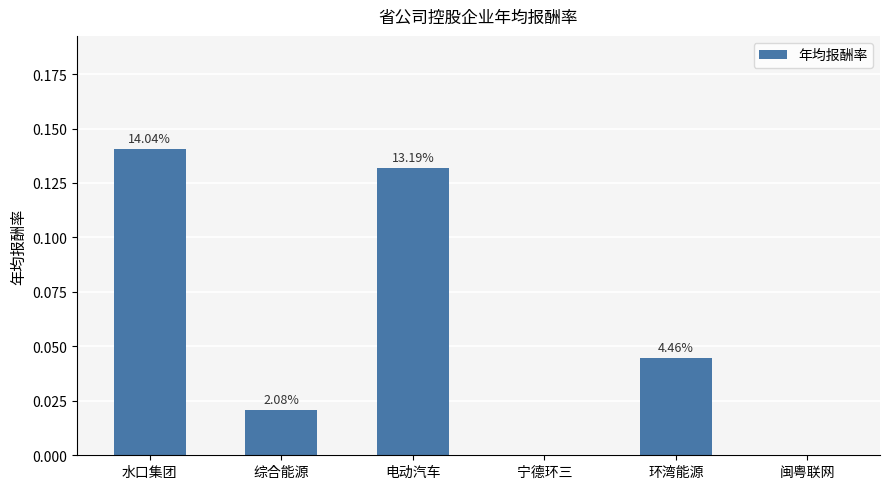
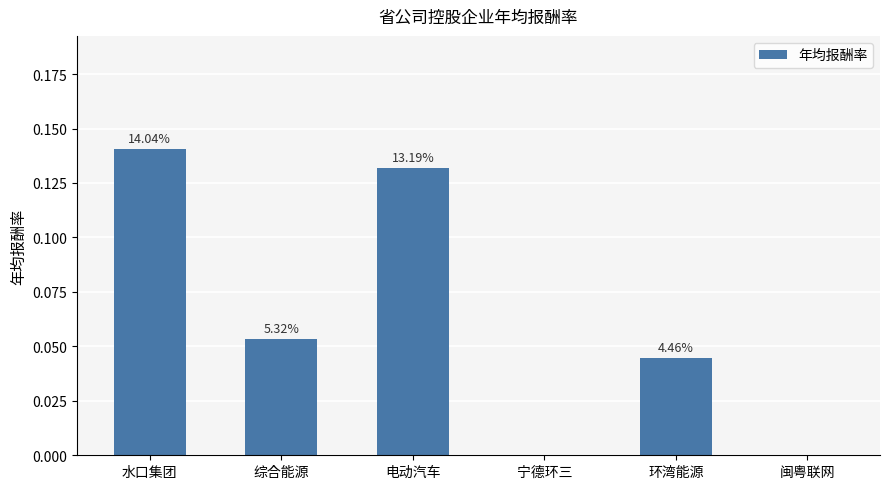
  {
    "水口集团": "14.04%",
-   "综合能源": "2.08%",
+   "综合能源": "5.32%",
    "电动汽车": "13.19%",
    "环湾能源": "4.46%"
  }
